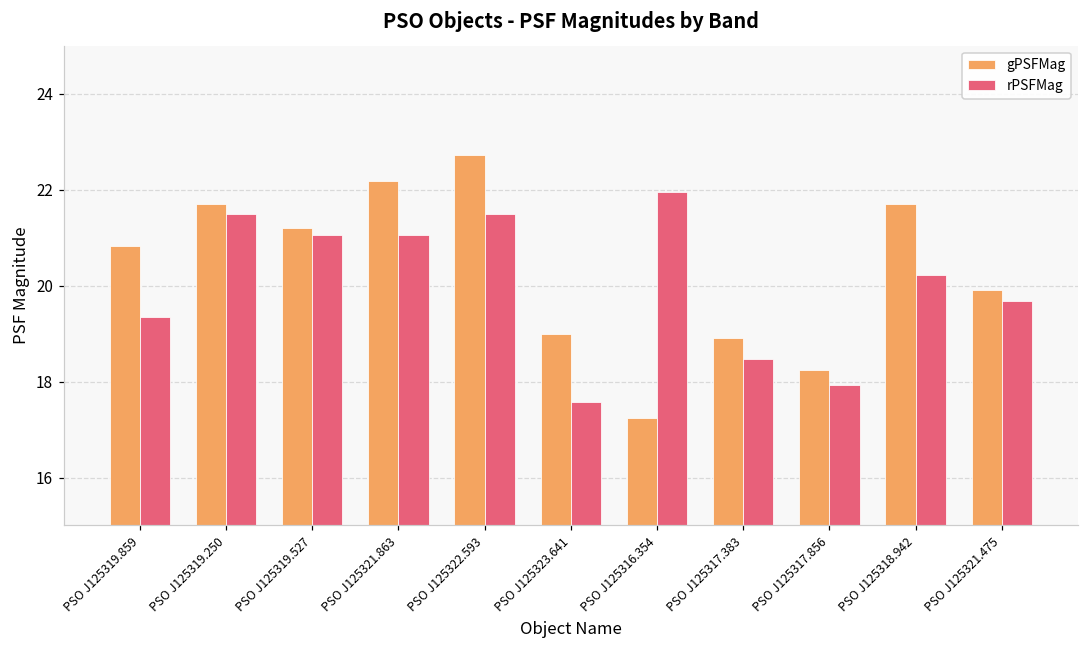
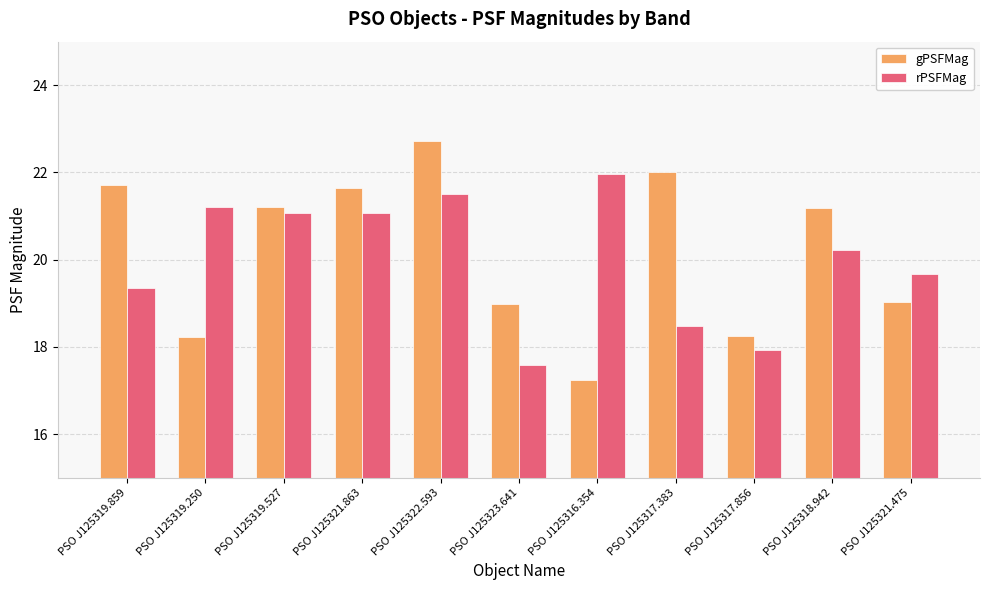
  {
    "gPSFMag": {
-     "PSO J125319.859": 20.8,
-     "PSO J125319.250": 21.7,
+     "PSO J125319.859": 21.7,
+     "PSO J125319.250": 18.2,
      "PSO J125319.527": 21.2,
-     "PSO J125321.863": 22.2,
+     "PSO J125321.863": 21.6,
      "PSO J125322.593": 22.7,
      "PSO J125323.641": 19.0,
      "PSO J125316.354": 17.2,
-     "PSO J125317.383": 18.9,
+     "PSO J125317.383": 22.0,
      "PSO J125317.856": 18.2,
-     "PSO J125318.942": 21.7,
-     "PSO J125321.475": 19.9
+     "PSO J125318.942": 21.2,
+     "PSO J125321.475": 19.0
    },
    "rPSFMag": {
      "PSO J125319.859": 19.3,
-     "PSO J125319.250": 21.5,
+     "PSO J125319.250": 21.2,
      "PSO J125319.527": 21.1,
      "PSO J125321.863": 21.1,
      "PSO J125322.593": 21.5,
      "PSO J125323.641": 17.6,
      "PSO J125316.354": 22.0,
      "PSO J125317.383": 18.5,
      "PSO J125317.856": 17.9,
      "PSO J125318.942": 20.2,
      "PSO J125321.475": 19.7
    }
  }
